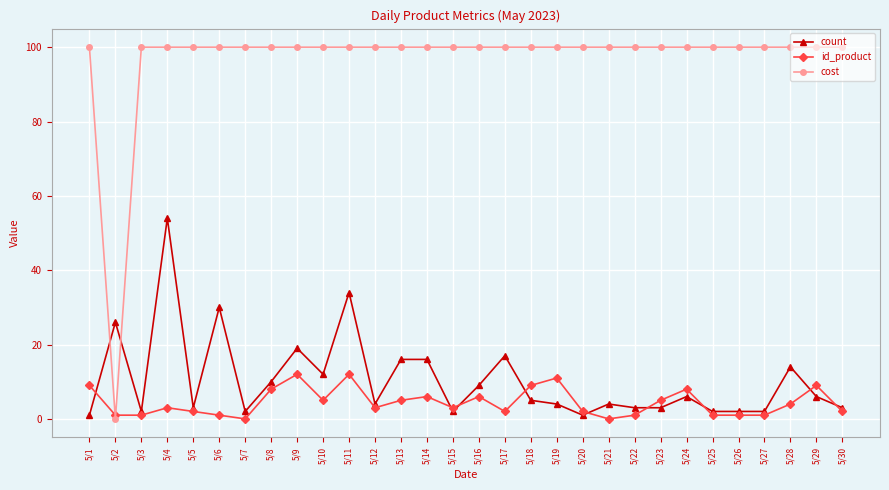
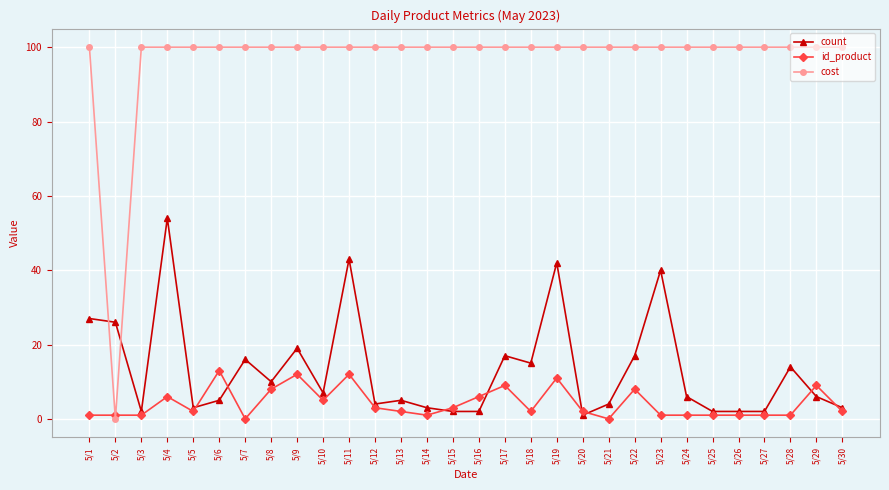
  {
    "count": {
-     "5/1": 1,
+     "5/1": 27,
      "5/2": 26,
      "5/3": 2,
      "5/4": 54,
      "5/5": 3,
-     "5/6": 30,
-     "5/7": 2,
+     "5/6": 5,
+     "5/7": 16,
      "5/8": 10,
      "5/9": 19,
-     "5/10": 12,
-     "5/11": 34,
+     "5/10": 7,
+     "5/11": 43,
      "5/12": 4,
-     "5/13": 16,
-     "5/14": 16,
+     "5/13": 5,
+     "5/14": 3,
      "5/15": 2,
-     "5/16": 9,
+     "5/16": 2,
      "5/17": 17,
-     "5/18": 5,
-     "5/19": 4,
+     "5/18": 15,
+     "5/19": 42,
      "5/20": 1,
      "5/21": 4,
-     "5/22": 3,
-     "5/23": 3,
+     "5/22": 17,
+     "5/23": 40,
      "5/24": 6,
      "5/25": 2,
      "5/26": 2,
      "5/27": 2,
      "5/28": 14,
      "5/29": 6,
      "5/30": 3
    },
    "id_product": {
-     "5/1": 9,
+     "5/1": 1,
      "5/2": 1,
      "5/3": 1,
-     "5/4": 3,
+     "5/4": 6,
      "5/5": 2,
-     "5/6": 1,
+     "5/6": 13,
      "5/7": 0,
      "5/8": 8,
      "5/9": 12,
      "5/10": 5,
      "5/11": 12,
      "5/12": 3,
-     "5/13": 5,
-     "5/14": 6,
+     "5/13": 2,
+     "5/14": 1,
      "5/15": 3,
      "5/16": 6,
-     "5/17": 2,
-     "5/18": 9,
+     "5/17": 9,
+     "5/18": 2,
      "5/19": 11,
      "5/20": 2,
      "5/21": 0,
-     "5/22": 1,
-     "5/23": 5,
-     "5/24": 8,
+     "5/22": 8,
+     "5/23": 1,
+     "5/24": 1,
      "5/25": 1,
      "5/26": 1,
      "5/27": 1,
-     "5/28": 4,
+     "5/28": 1,
      "5/29": 9,
      "5/30": 2
    },
    "cost": {
      "5/1": 100,
      "5/2": 0,
      "5/3": 100,
      "5/4": 100,
      "5/5": 100,
      "5/6": 100,
      "5/7": 100,
      "5/8": 100,
      "5/9": 100,
      "5/10": 100,
      "5/11": 100,
      "5/12": 100,
      "5/13": 100,
      "5/14": 100,
      "5/15": 100,
      "5/16": 100,
      "5/17": 100,
      "5/18": 100,
      "5/19": 100,
      "5/20": 100,
      "5/21": 100,
      "5/22": 100,
      "5/23": 100,
      "5/24": 100,
      "5/25": 100,
      "5/26": 100,
      "5/27": 100
    }
  }
